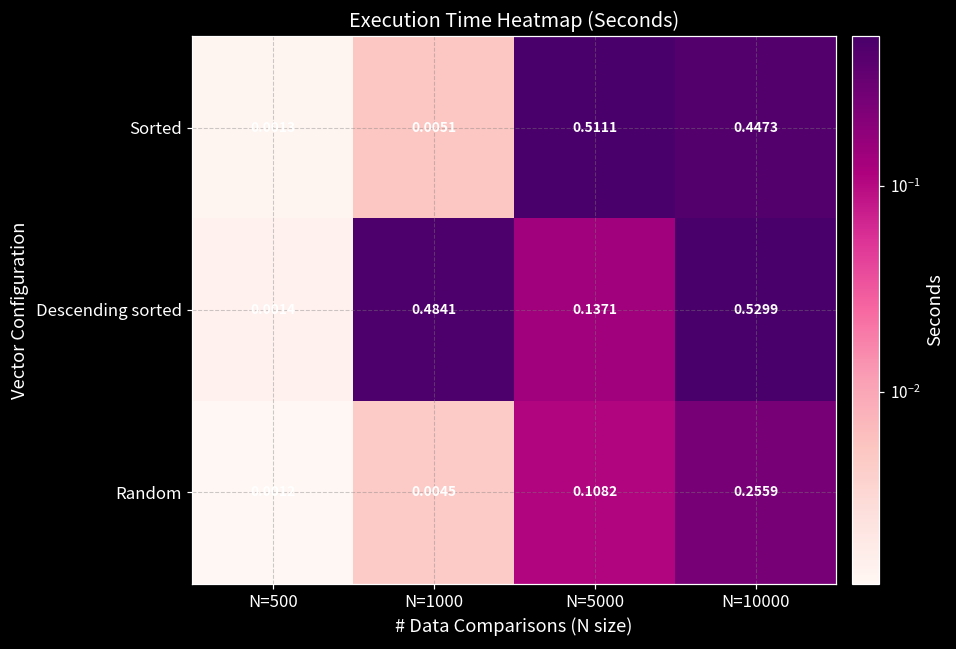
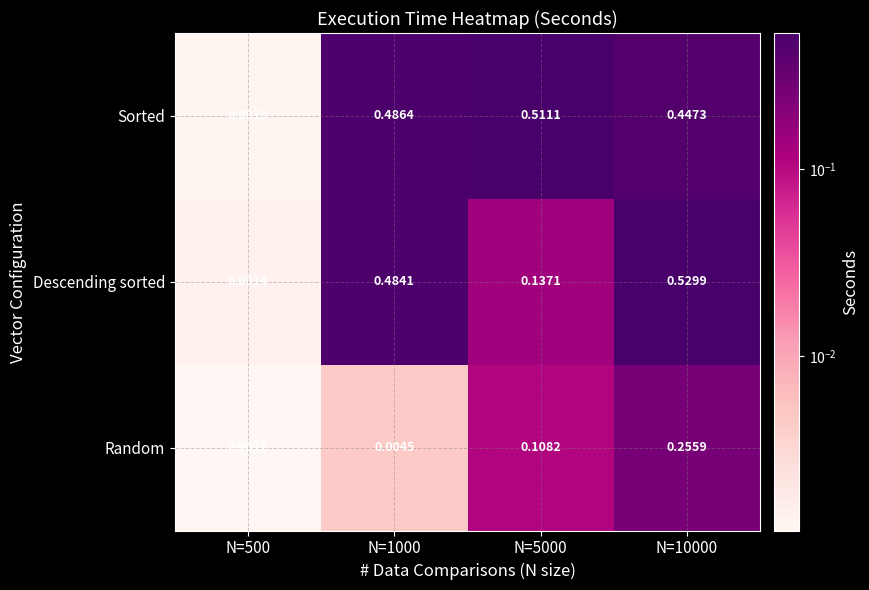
  {
    "Sorted": {
-     "N=1000": 0.0051,
+     "N=1000": 0.4864,
      "N=5000": 0.5111,
      "N=10000": 0.4473
    },
    "Descending sorted": {
      "N=1000": 0.4841,
      "N=5000": 0.1371,
      "N=10000": 0.5299
    },
    "Random": {
      "N=1000": 0.0045,
      "N=5000": 0.1082,
      "N=10000": 0.2559
    }
  }
